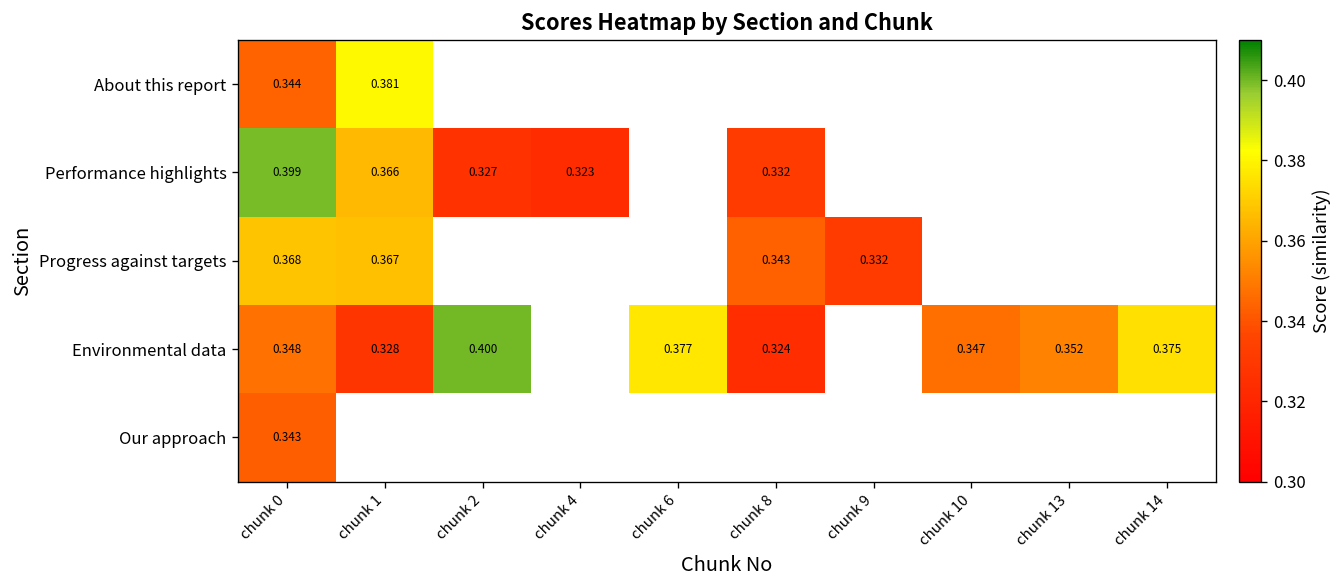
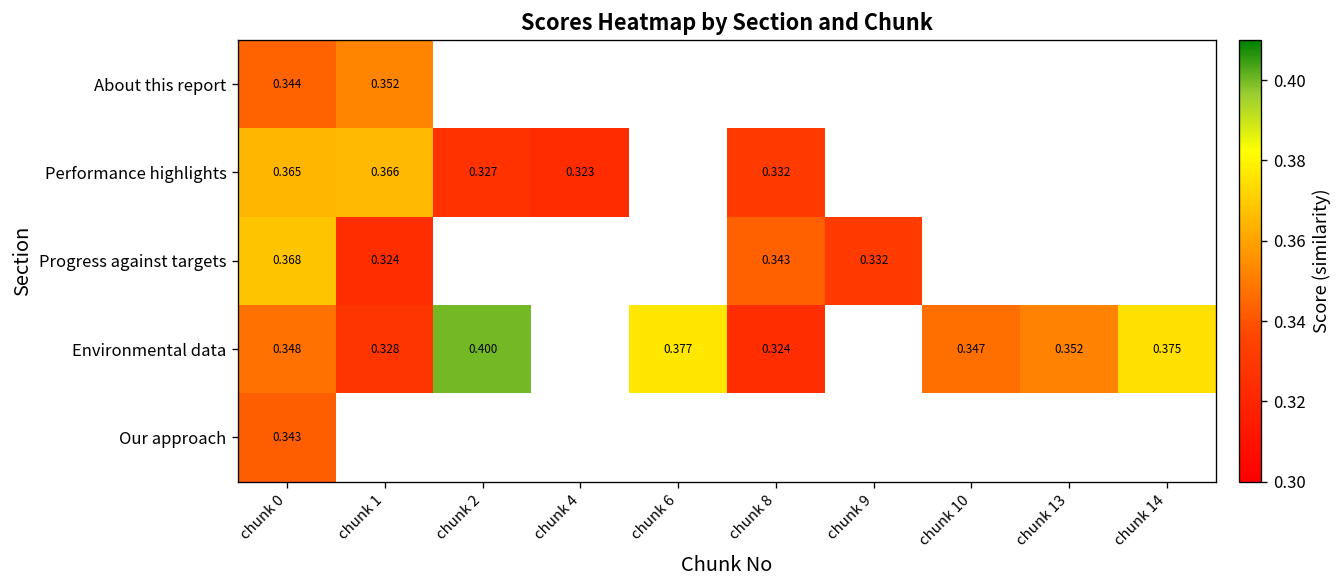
  {
    "About this report": {
      "chunk 0": 0.344,
-     "chunk 1": 0.381
+     "chunk 1": 0.352
    },
    "Performance highlights": {
-     "chunk 0": 0.399,
+     "chunk 0": 0.365,
      "chunk 1": 0.366,
      "chunk 2": 0.327,
      "chunk 4": 0.323,
      "chunk 8": 0.332
    },
    "Progress against targets": {
      "chunk 0": 0.368,
-     "chunk 1": 0.367,
+     "chunk 1": 0.324,
      "chunk 8": 0.343,
      "chunk 9": 0.332
    },
    "Environmental data": {
      "chunk 0": 0.348,
      "chunk 1": 0.328,
      "chunk 2": 0.400,
      "chunk 6": 0.377,
      "chunk 8": 0.324,
      "chunk 10": 0.347,
      "chunk 13": 0.352,
      "chunk 14": 0.375
    },
    "Our approach": {
      "chunk 0": 0.343
    }
  }
